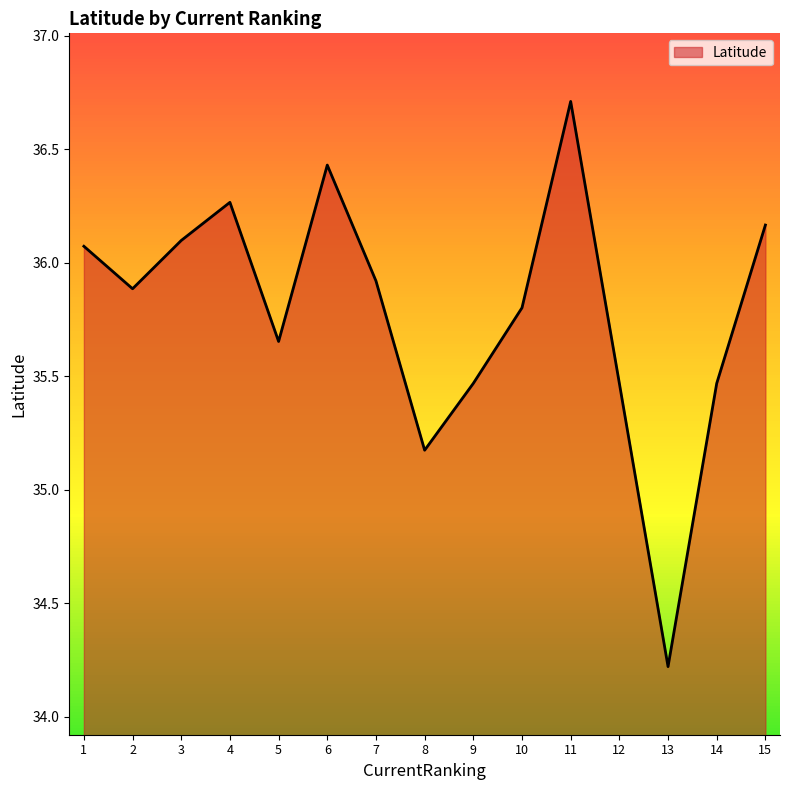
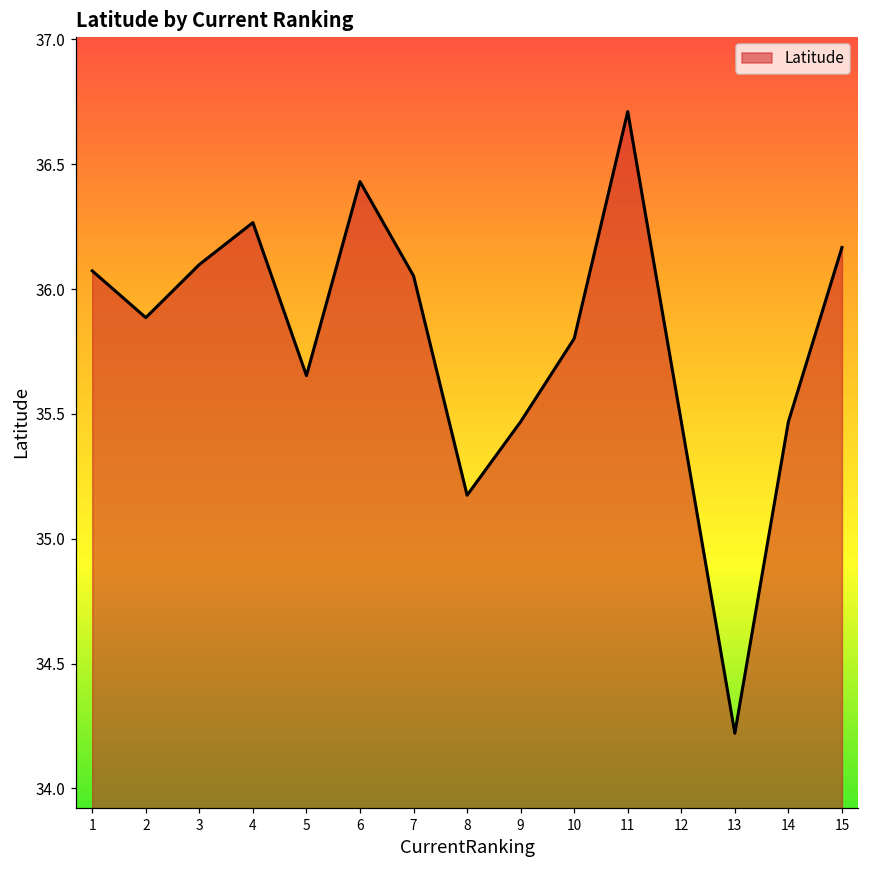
  {
    "1": 36.07,
    "2": 35.89,
    "3": 36.10,
    "4": 36.27,
    "5": 35.65,
    "6": 36.43,
-   "7": 35.92,
+   "7": 36.05,
    "8": 35.17,
    "9": 35.47,
    "10": 35.80,
    "11": 36.71,
    "12": 35.47,
    "13": 34.22,
    "14": 35.47,
    "15": 36.17
  }
